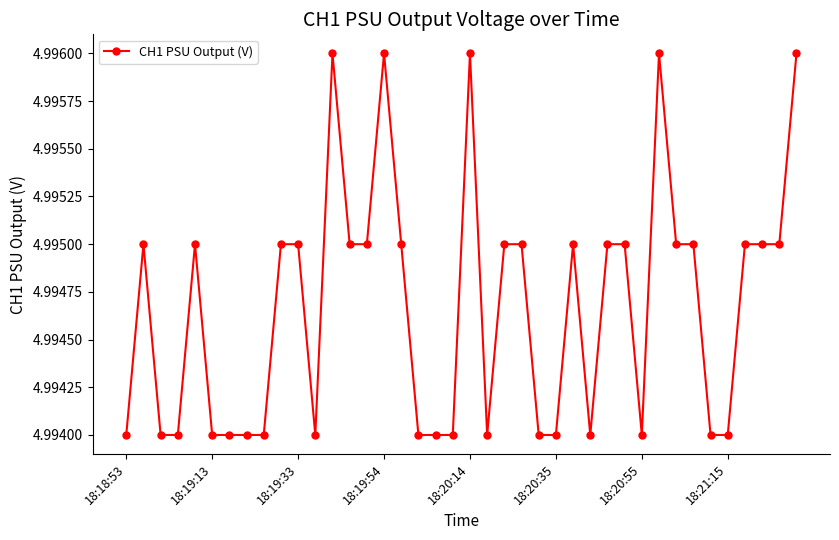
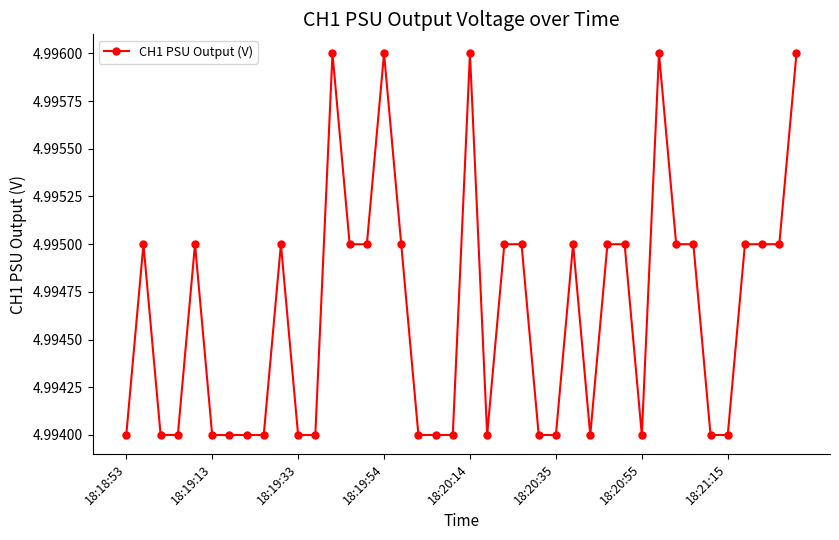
  {
    "18:18:53": 4.994,
    "18:19:13": 4.994,
-   "18:19:33": 4.995,
+   "18:19:33": 4.994,
    "18:19:54": 4.996,
    "18:20:14": 4.996,
    "18:20:35": 4.994,
    "18:20:55": 4.994,
    "18:21:15": 4.994
  }
